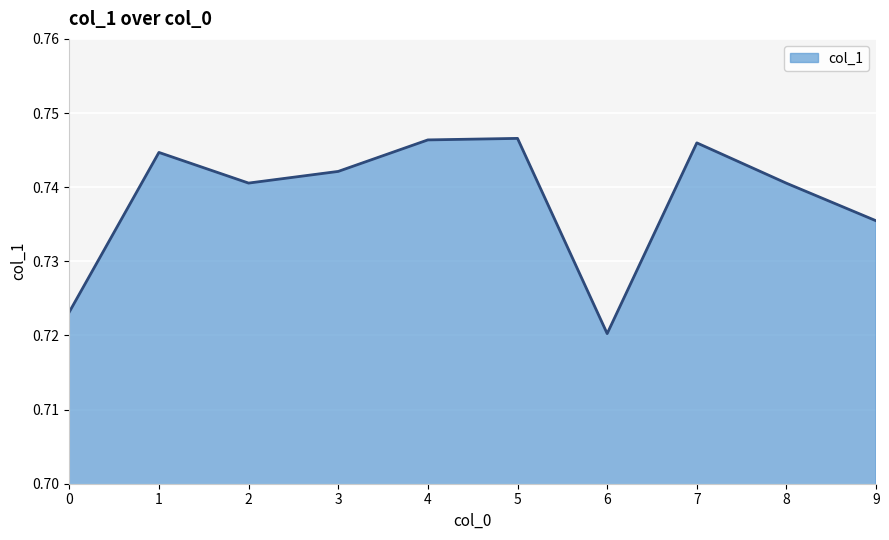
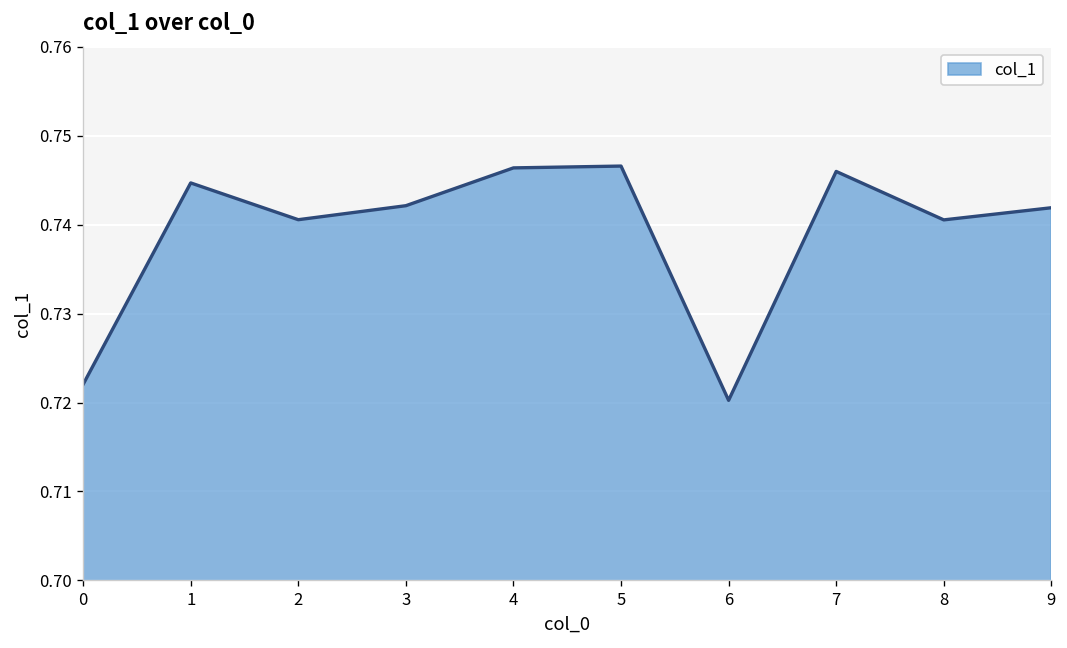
  {
-   "0": 0.723,
+   "0": 0.722,
    "1": 0.745,
    "2": 0.741,
    "3": 0.742,
    "4": 0.746,
    "5": 0.747,
    "6": 0.720,
    "7": 0.746,
    "8": 0.741,
-   "9": 0.735
+   "9": 0.742
  }
